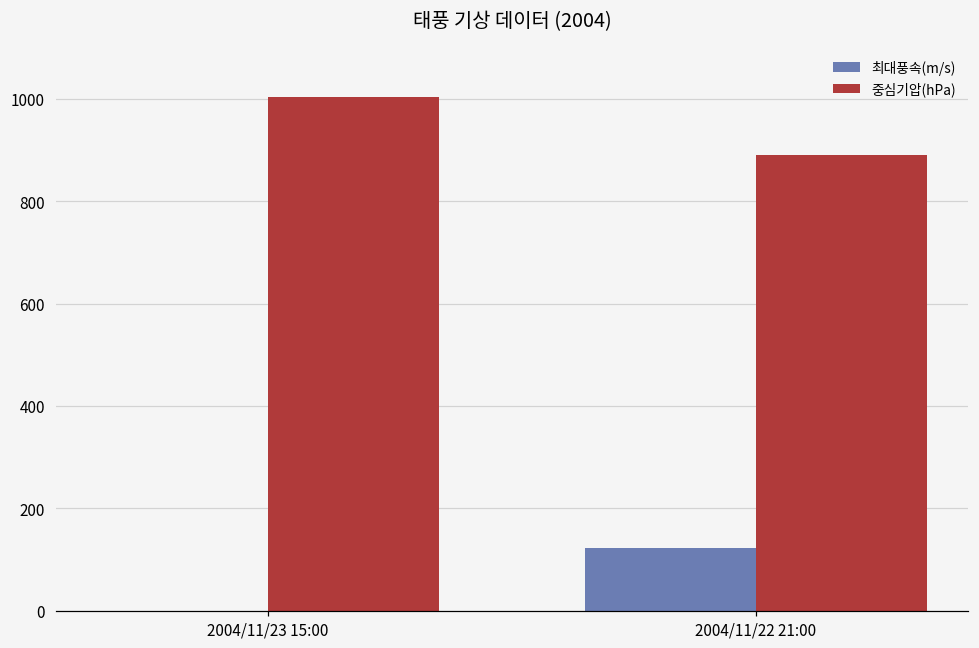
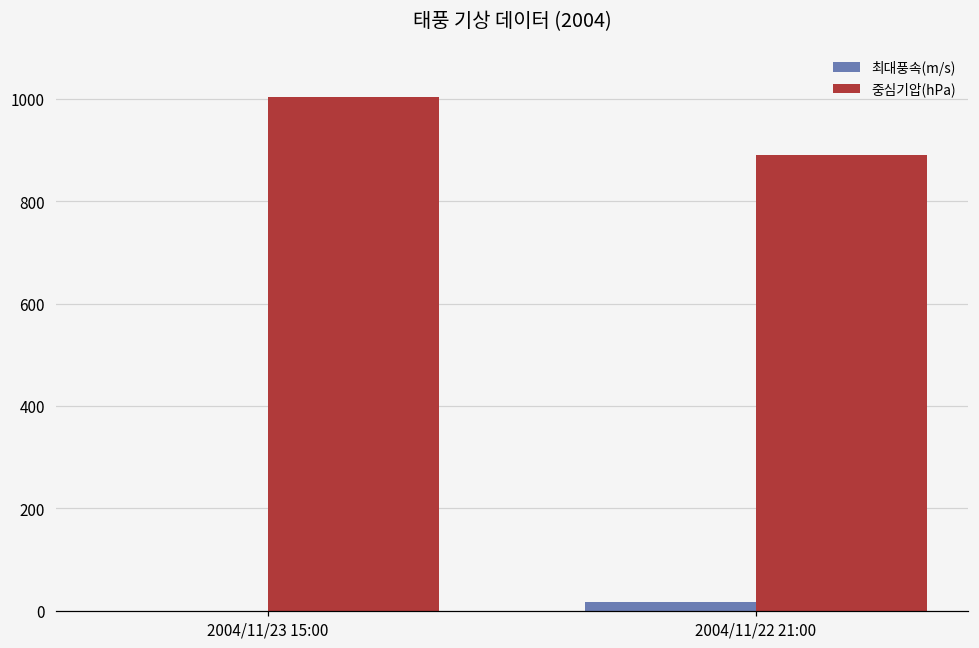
  {
    "최대풍속(m/s)": {
      "2004/11/23 15:00": 0,
-     "2004/11/22 21:00": 120
+     "2004/11/22 21:00": 20
    },
    "중심기압(hPa)": {
      "2004/11/23 15:00": 1000,
      "2004/11/22 21:00": 890
    }
  }
